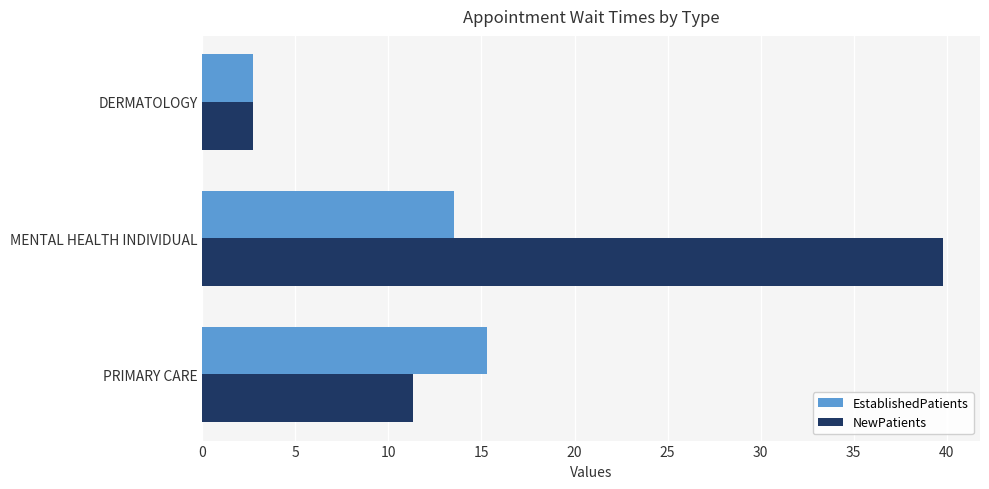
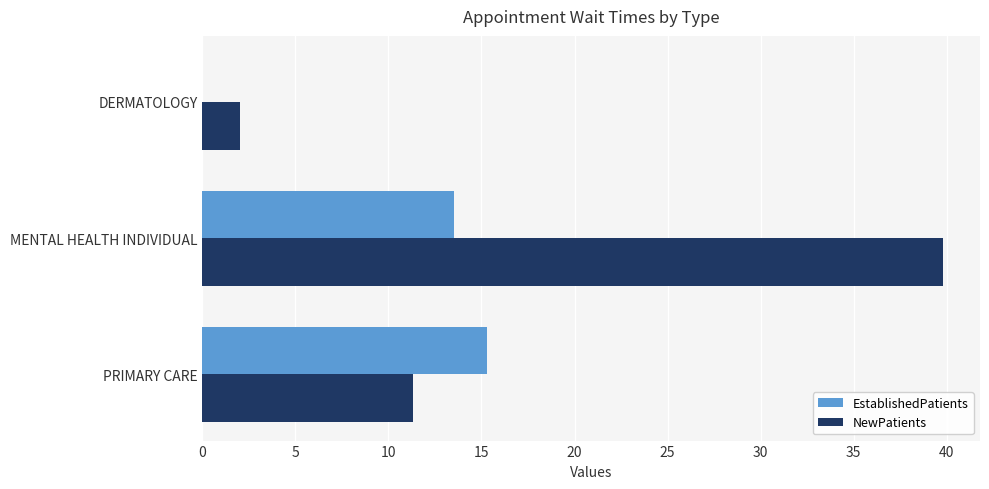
  {
    "EstablishedPatients": {
-     "DERMATOLOGY": 2.7,
+     "DERMATOLOGY": 0.0,
      "MENTAL HEALTH INDIVIDUAL": 13.5,
      "PRIMARY CARE": 15.3
    },
    "NewPatients": {
-     "DERMATOLOGY": 2.7,
+     "DERMATOLOGY": 2.0,
      "MENTAL HEALTH INDIVIDUAL": 39.8,
      "PRIMARY CARE": 11.3
    }
  }
